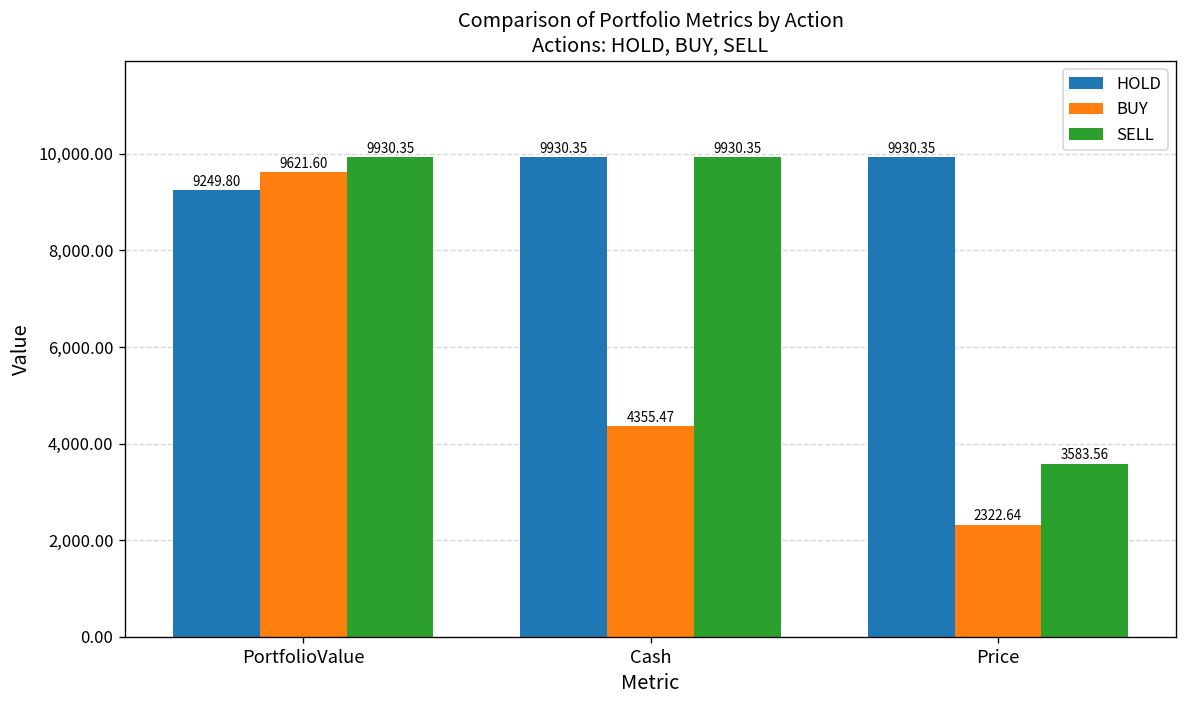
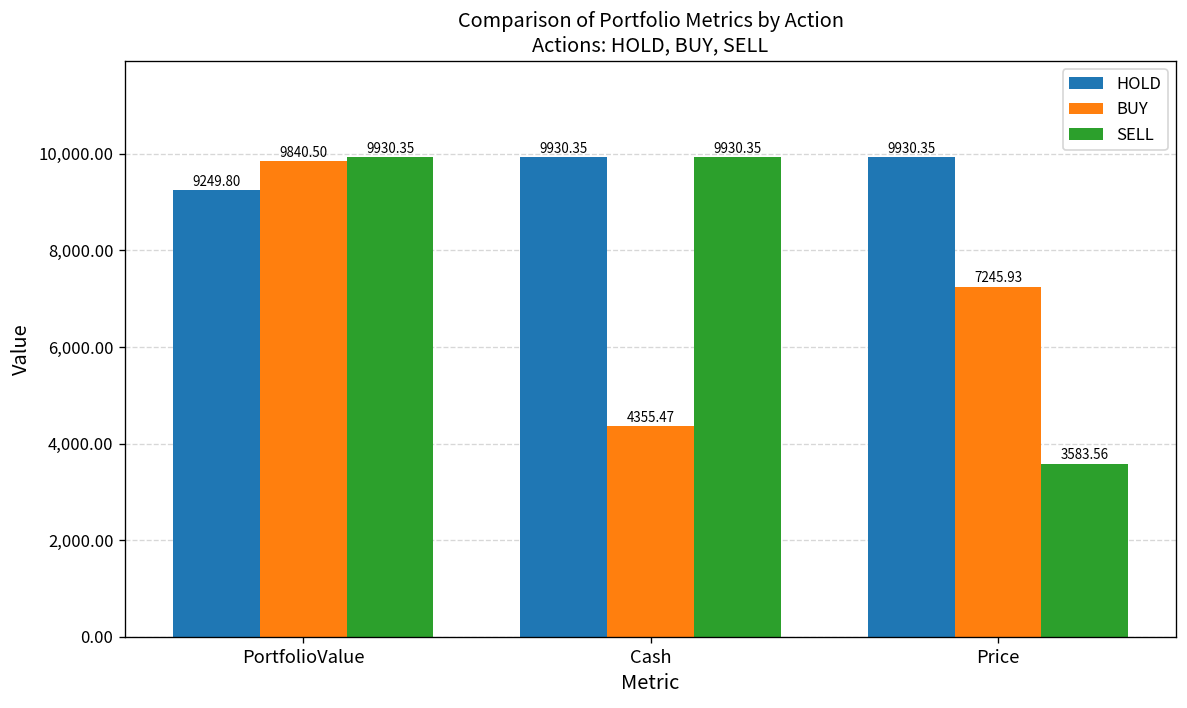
  {
    "HOLD": {
      "PortfolioValue": 9249.80,
      "Cash": 9930.35,
      "Price": 9930.35
    },
    "BUY": {
-     "PortfolioValue": 9621.60,
+     "PortfolioValue": 9840.50,
      "Cash": 4355.47,
-     "Price": 2322.64
+     "Price": 7245.93
    },
    "SELL": {
      "PortfolioValue": 9930.35,
      "Cash": 9930.35,
      "Price": 3583.56
    }
  }
